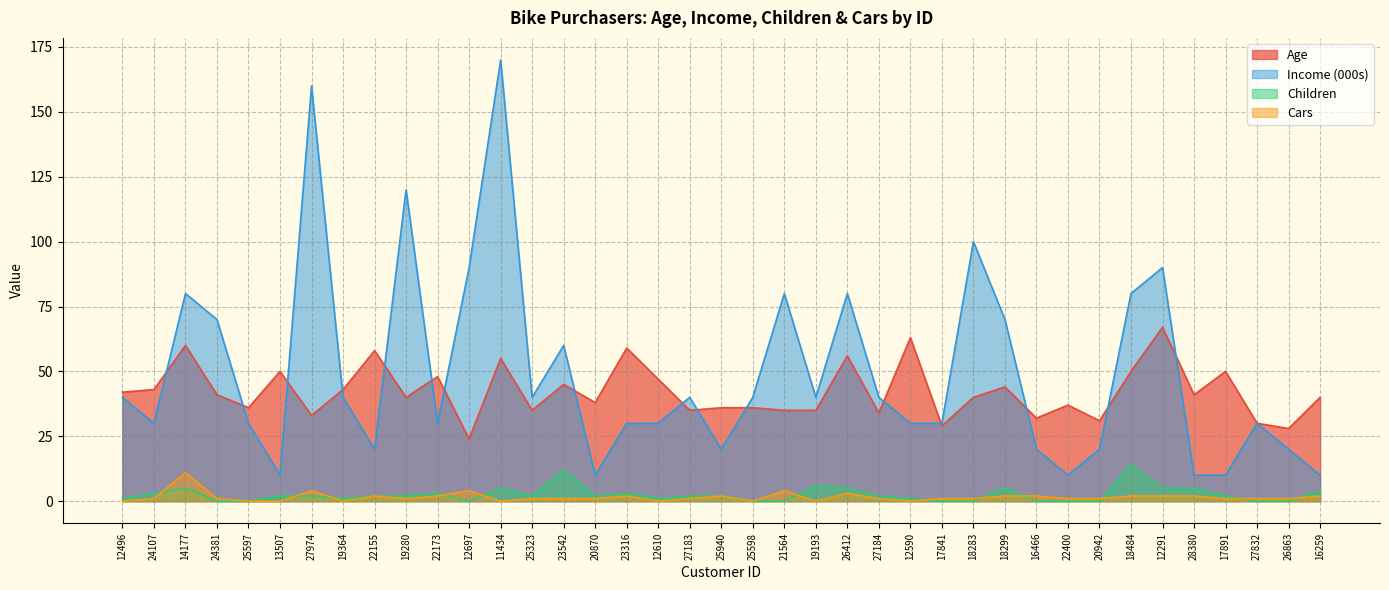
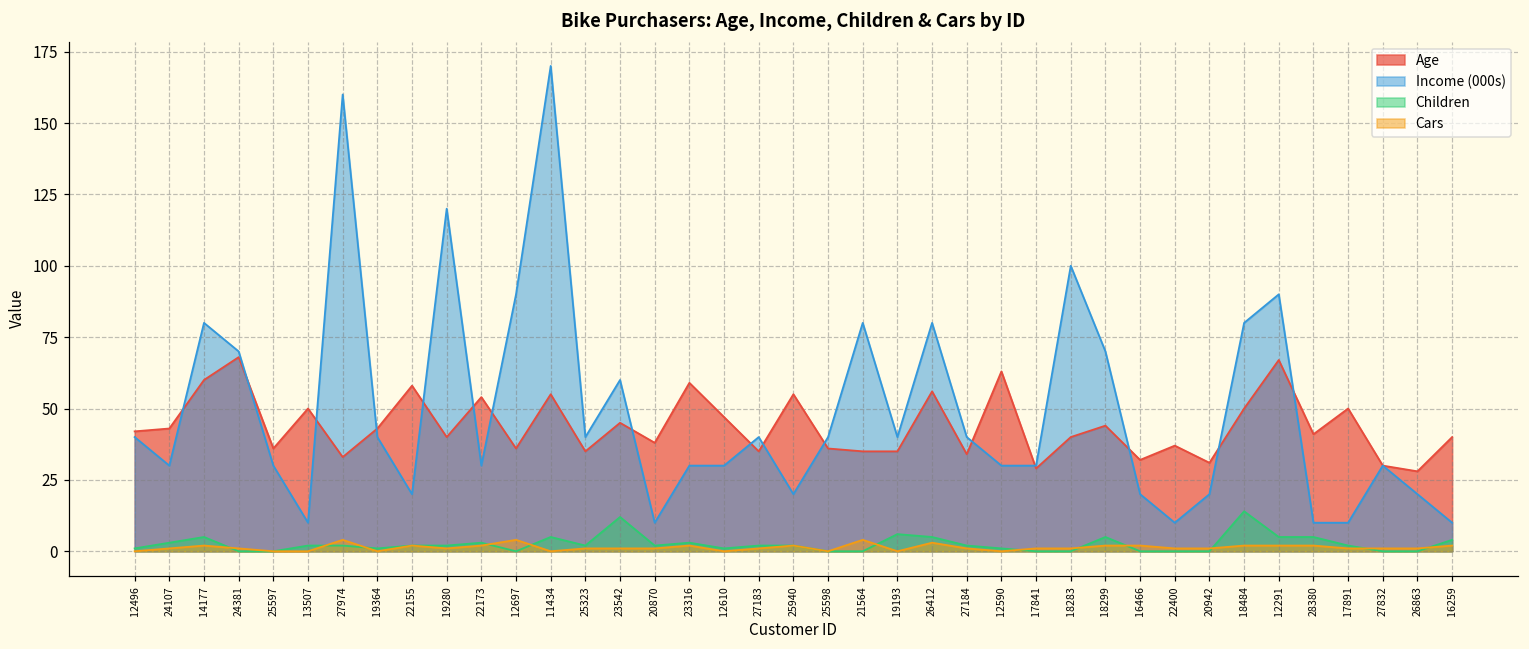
  {
    "Age": {
      "12496": 42,
      "24107": 43,
      "14177": 60,
-     "24381": 41,
+     "24381": 68,
      "25597": 36,
      "13507": 50,
      "27974": 33,
      "19364": 43,
      "22155": 58,
      "19280": 40,
-     "22173": 48,
-     "12697": 24,
+     "22173": 54,
+     "12697": 36,
      "11434": 55,
      "25323": 35,
      "23542": 45,
      "20870": 38,
      "23316": 59,
      "12610": 47,
      "27183": 35,
-     "25940": 36,
+     "25940": 55,
      "25598": 36,
      "21564": 35,
      "19193": 35,
      "26412": 56,
      "27184": 34,
      "12590": 63,
      "17841": 29,
      "18283": 40,
      "18299": 44,
      "16466": 32,
      "22400": 37,
      "20942": 31,
      "18484": 50,
      "12291": 67,
      "28380": 41,
      "17891": 50,
      "26863": 28,
      "16259": 40
    },
    "Income (000s)": {
      "12496": 40,
      "24107": 30,
      "14177": 80,
      "24381": 70,
      "25597": 30,
      "13507": 10,
      "27974": 160,
      "19364": 40,
      "22155": 20,
      "19280": 120,
      "22173": 30,
      "12697": 90,
      "11434": 170,
      "25323": 40,
      "23542": 60,
      "20870": 10,
      "23316": 30,
      "12610": 30,
      "27183": 40,
      "25940": 20,
      "25598": 40,
      "21564": 80,
      "19193": 40,
      "26412": 80,
      "27184": 40,
      "12590": 30,
      "17841": 30,
      "18283": 100,
      "18299": 70,
      "16466": 20,
      "22400": 10,
      "20942": 20,
      "18484": 80,
      "12291": 90,
      "28380": 10,
      "17891": 10,
      "26863": 20,
      "16259": 10
    },
    "Children": {
      "12496": 1,
      "24107": 3,
      "14177": 5,
      "24381": 0,
      "13507": 2,
      "27974": 2,
      "19364": 1,
      "19280": 2,
      "22173": 3,
      "12697": 0,
      "11434": 5,
      "25323": 2,
      "23542": 12,
      "20870": 2,
      "23316": 3,
      "12610": 1,
      "27183": 2,
      "21564": 0,
      "19193": 6,
      "26412": 5,
      "27184": 2,
      "12590": 1,
      "17841": 0,
      "18283": 0,
      "18299": 5,
      "16466": 0,
      "22400": 0,
      "20942": 0,
      "18484": 14,
      "12291": 5,
      "28380": 5,
      "17891": 2,
      "27832": 0,
      "26863": 0,
      "16259": 4
    },
    "Cars": {
      "12496": 0,
      "24107": 1,
-     "14177": 11,
+     "14177": 2,
      "24381": 1,
      "13507": 0,
      "27974": 4,
      "19364": 0,
      "19280": 1,
      "22173": 2,
      "12697": 4,
      "11434": 0,
      "25323": 1,
      "23542": 1,
      "20870": 1,
      "23316": 2,
      "12610": 0,
      "27183": 1,
      "21564": 4,
      "19193": 0,
      "26412": 3,
      "27184": 1,
      "12590": 0,
      "17841": 1,
      "18283": 1,
      "18299": 2,
      "16466": 2,
      "22400": 1,
      "20942": 1,
      "18484": 2,
      "12291": 2,
      "28380": 2,
      "17891": 1,
      "27832": 1,
      "26863": 1,
      "16259": 2
    }
  }
